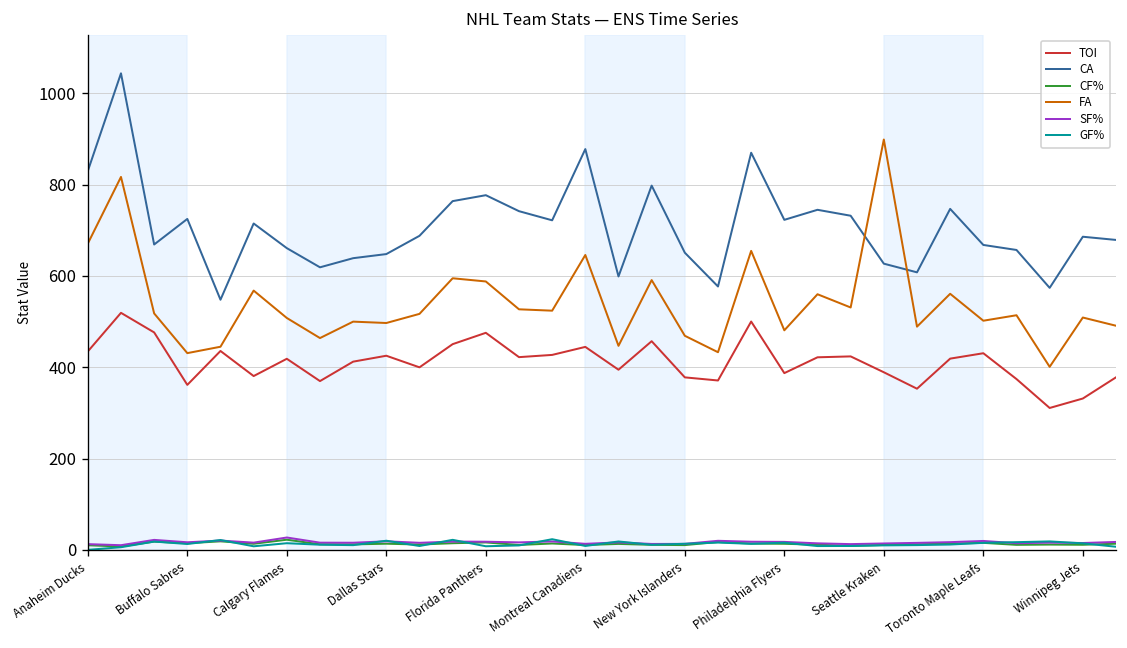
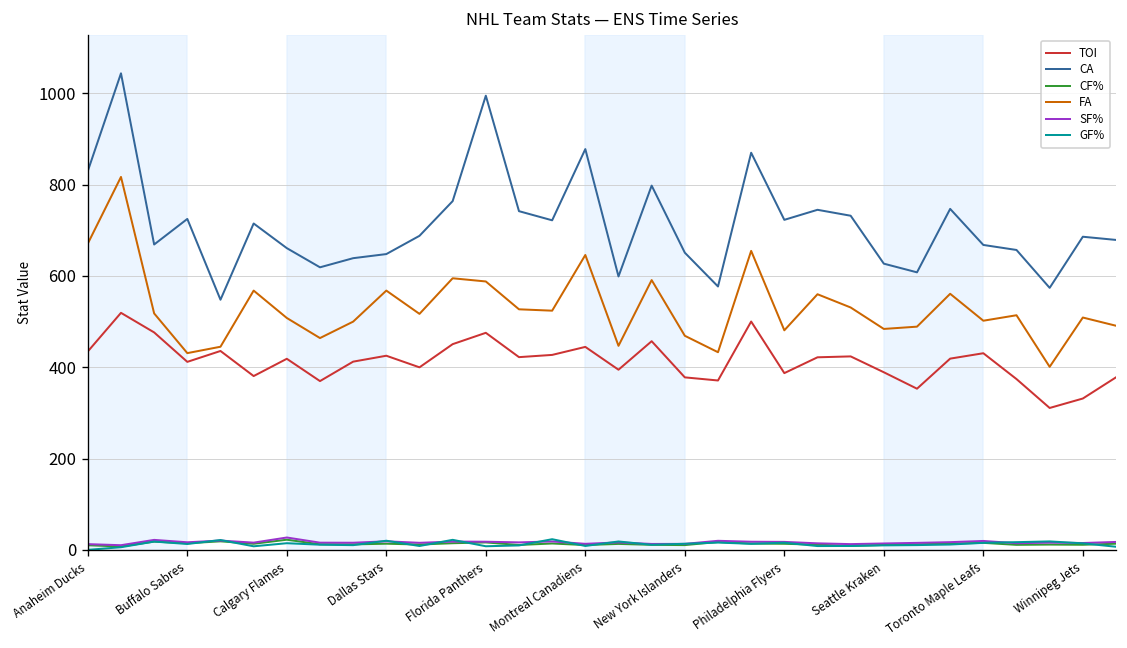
  {
    "TOI": {
      "Anaheim Ducks": 430,
-     "Buffalo Sabres": 360,
+     "Buffalo Sabres": 410,
      "Calgary Flames": 420,
      "Dallas Stars": 430,
      "Florida Panthers": 480,
      "Montreal Canadiens": 440,
      "New York Islanders": 380,
      "Philadelphia Flyers": 390,
      "Seattle Kraken": 390,
      "Toronto Maple Leafs": 430,
      "Winnipeg Jets": 330
    },
    "CA": {
      "Anaheim Ducks": 830,
      "Buffalo Sabres": 730,
      "Calgary Flames": 660,
      "Dallas Stars": 650,
-     "Florida Panthers": 780,
+     "Florida Panthers": 1000,
      "Montreal Canadiens": 880,
      "New York Islanders": 650,
      "Philadelphia Flyers": 720,
      "Seattle Kraken": 630,
      "Toronto Maple Leafs": 670,
      "Winnipeg Jets": 690
    },
    "FA": {
      "Anaheim Ducks": 670,
      "Buffalo Sabres": 430,
      "Calgary Flames": 510,
-     "Dallas Stars": 500,
+     "Dallas Stars": 570,
      "Florida Panthers": 590,
      "Montreal Canadiens": 650,
      "New York Islanders": 470,
      "Philadelphia Flyers": 480,
-     "Seattle Kraken": 900,
+     "Seattle Kraken": 480,
      "Toronto Maple Leafs": 500,
      "Winnipeg Jets": 510
    },
    "GF%": {
      "Anaheim Ducks": 0,
      "Calgary Flames": 10,
      "Florida Panthers": 10
    }
  }
